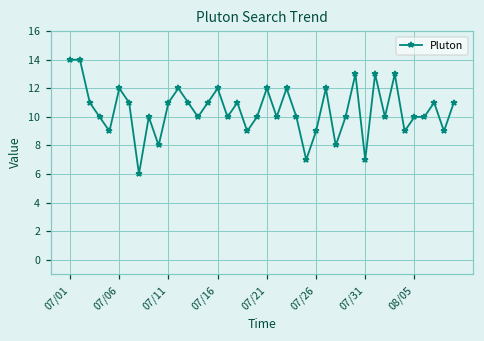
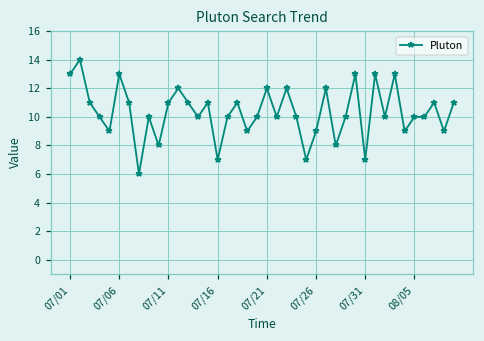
  {
-   "07/01": 14,
-   "07/06": 12,
+   "07/01": 13,
+   "07/06": 13,
    "07/11": 11,
-   "07/16": 12,
+   "07/16": 7,
    "07/21": 12,
    "07/26": 9,
    "07/31": 7,
    "08/05": 10
  }
